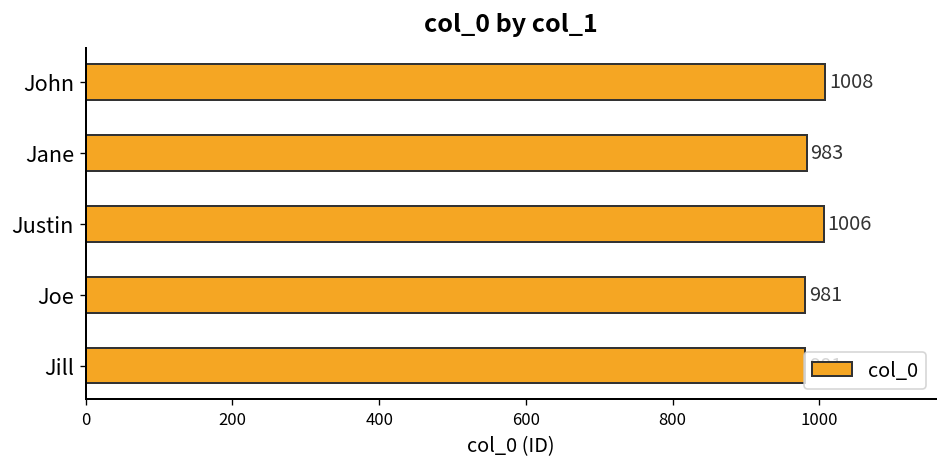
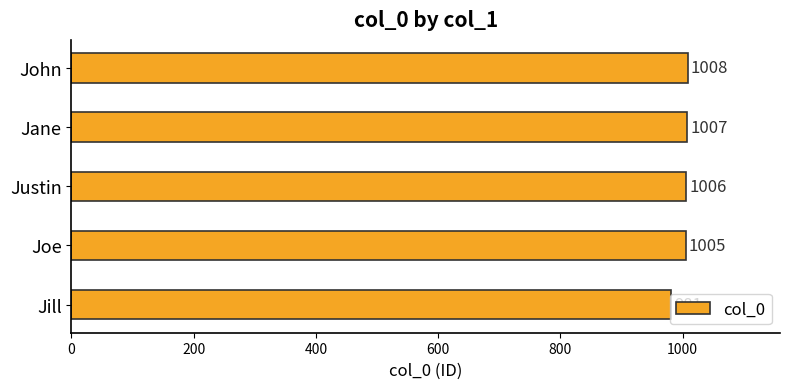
  {
    "John": 1008,
-   "Jane": 983,
+   "Jane": 1007,
    "Justin": 1006,
-   "Joe": 981
+   "Joe": 1005
  }
